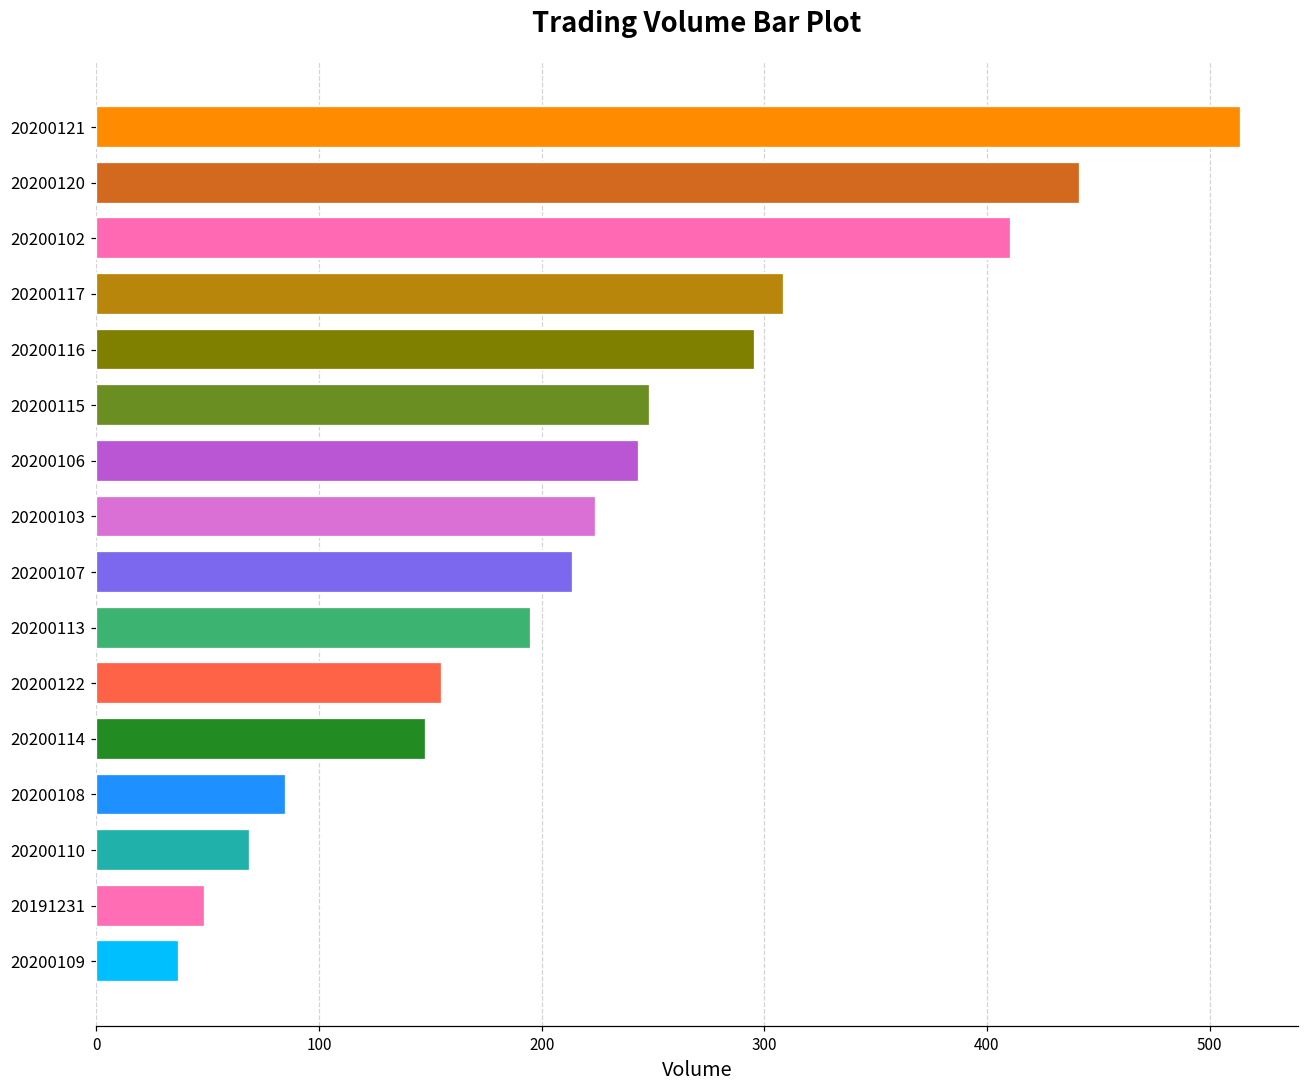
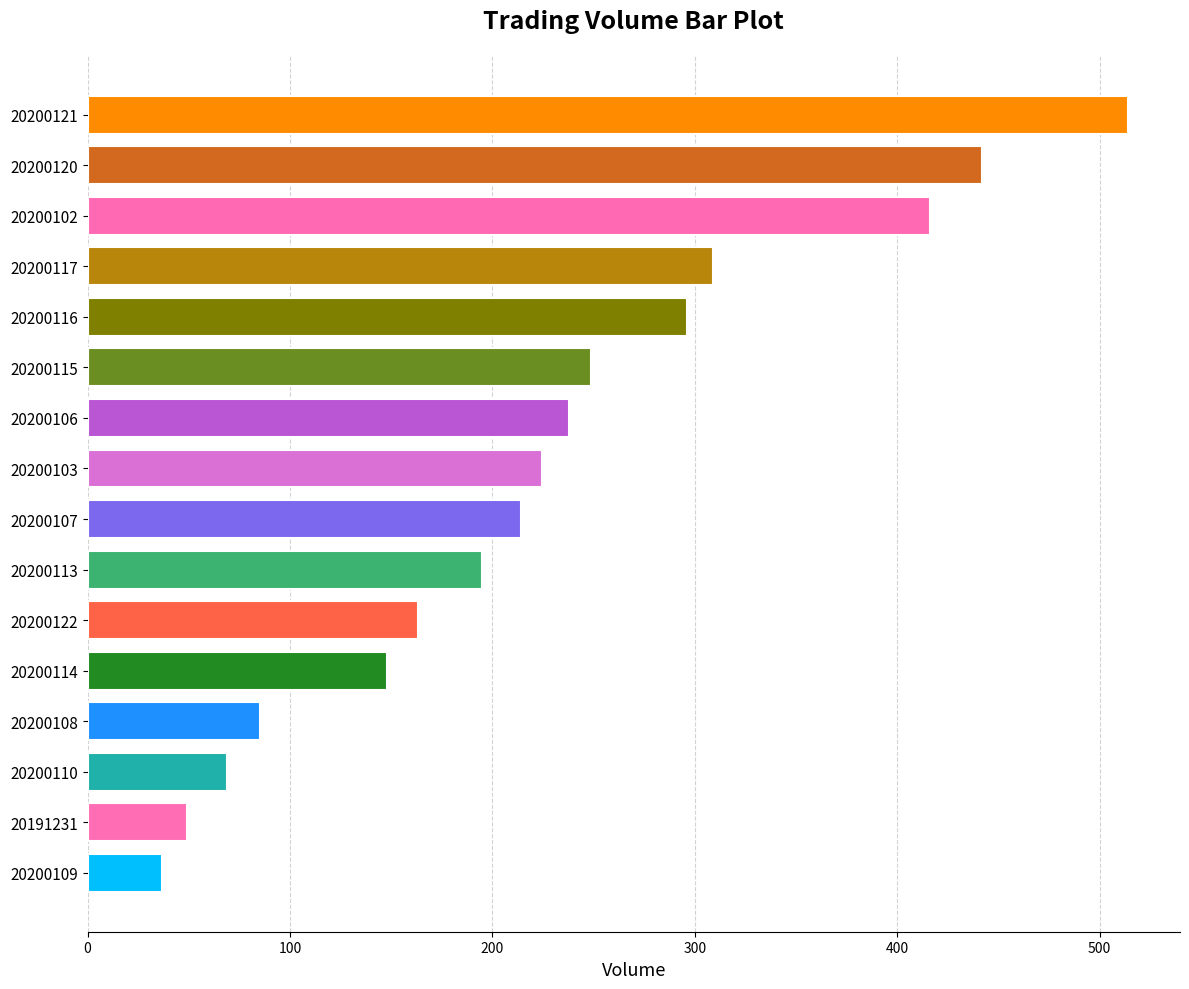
  {
    "20200121": 514,
    "20200120": 442,
-   "20200102": 411,
+   "20200102": 416,
    "20200117": 309,
    "20200116": 296,
    "20200115": 249,
-   "20200106": 244,
+   "20200106": 238,
    "20200103": 224,
    "20200107": 214,
    "20200113": 195,
-   "20200122": 155,
+   "20200122": 163,
    "20200114": 148,
    "20200108": 85,
    "20200110": 69,
    "20191231": 49,
    "20200109": 37
  }
